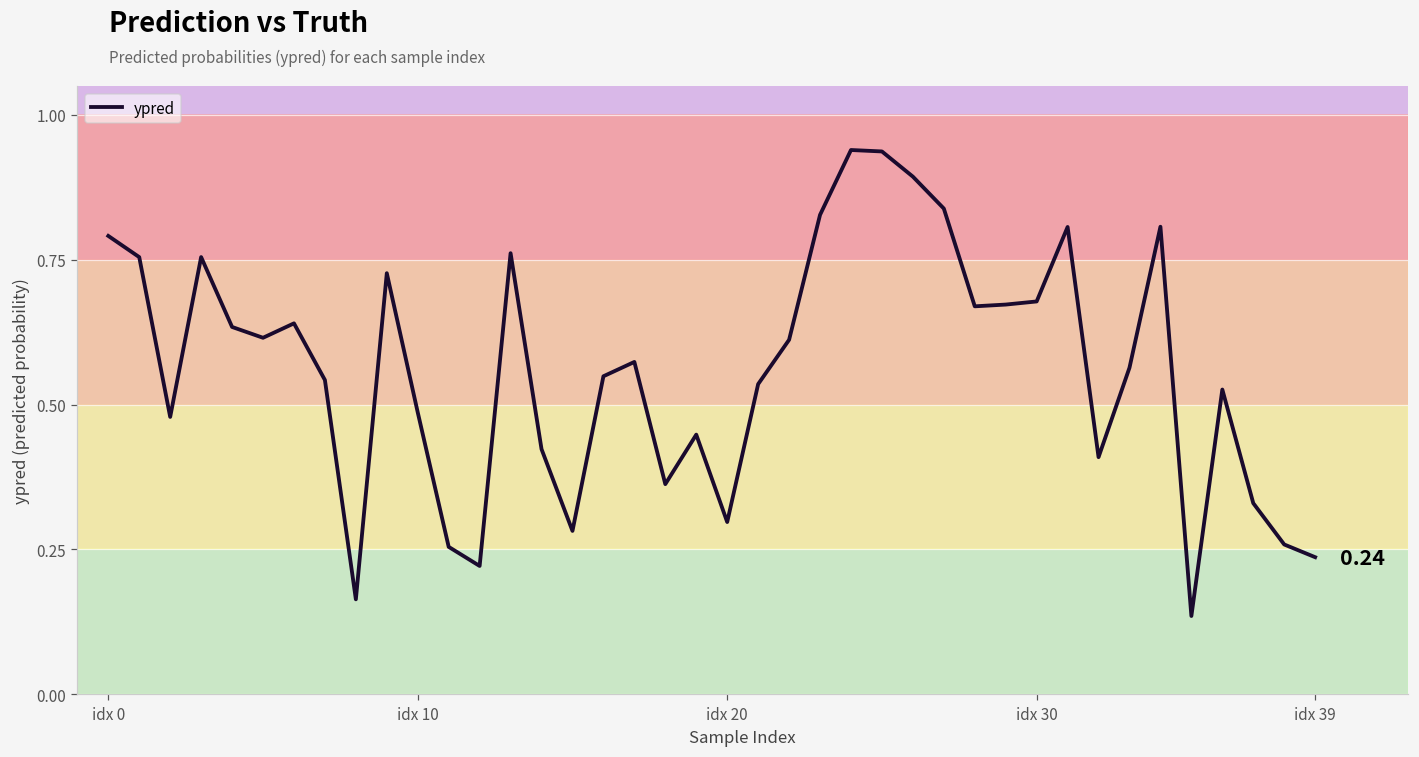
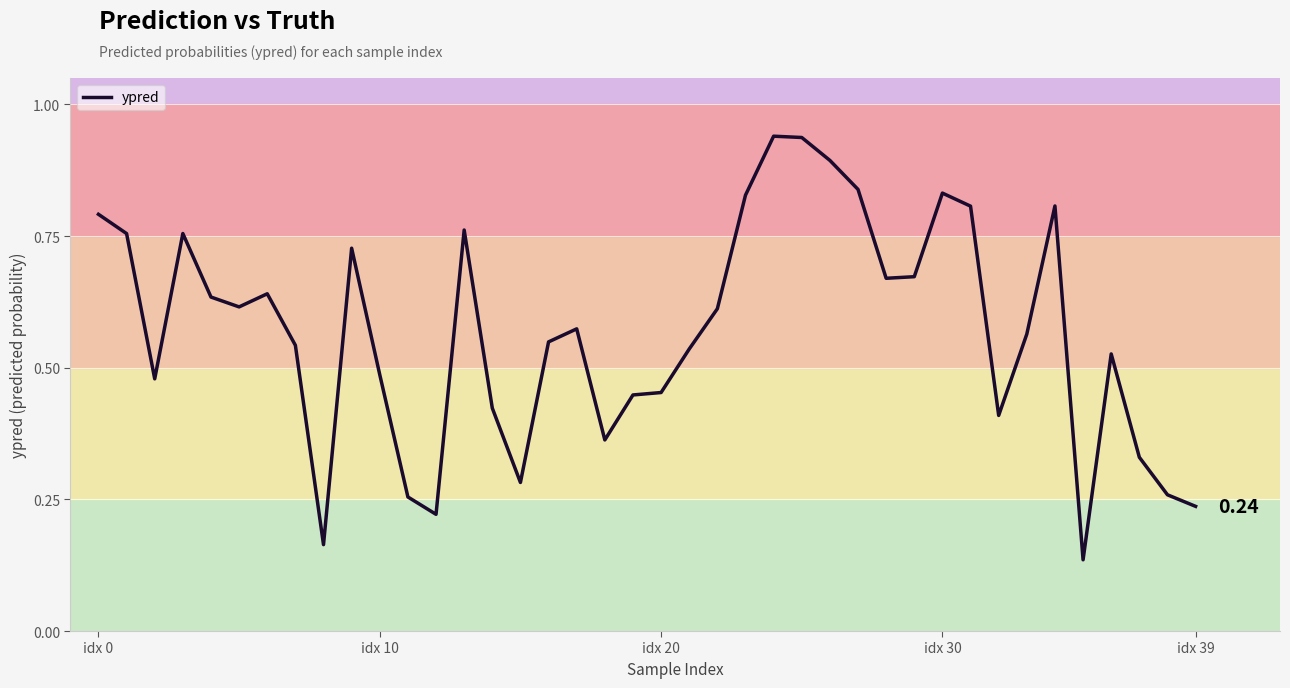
  {
    "idx 0": 0.79,
    "idx 10": 0.49,
-   "idx 20": 0.30,
-   "idx 30": 0.68
+   "idx 20": 0.45,
+   "idx 30": 0.83
  }
